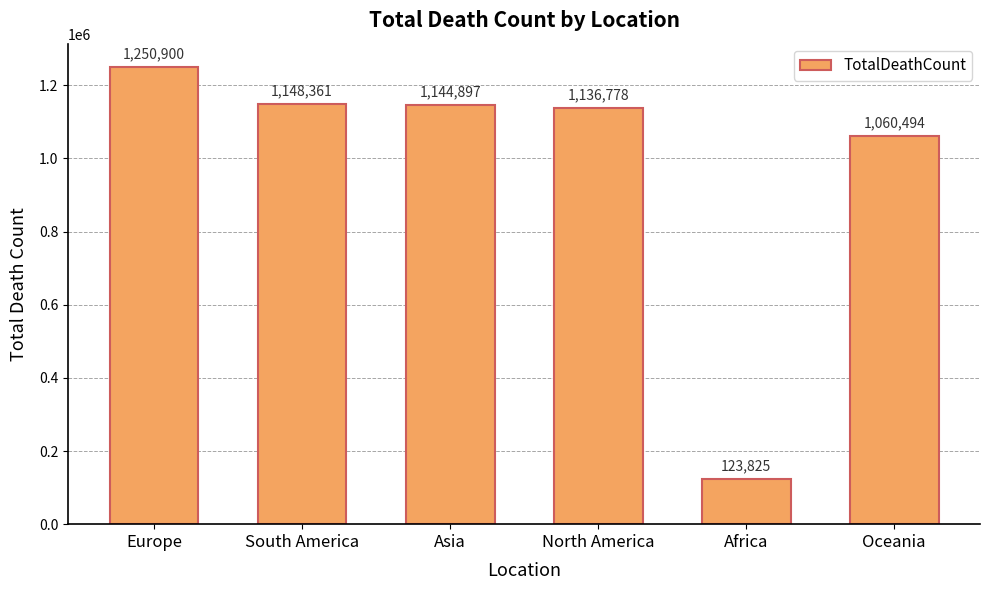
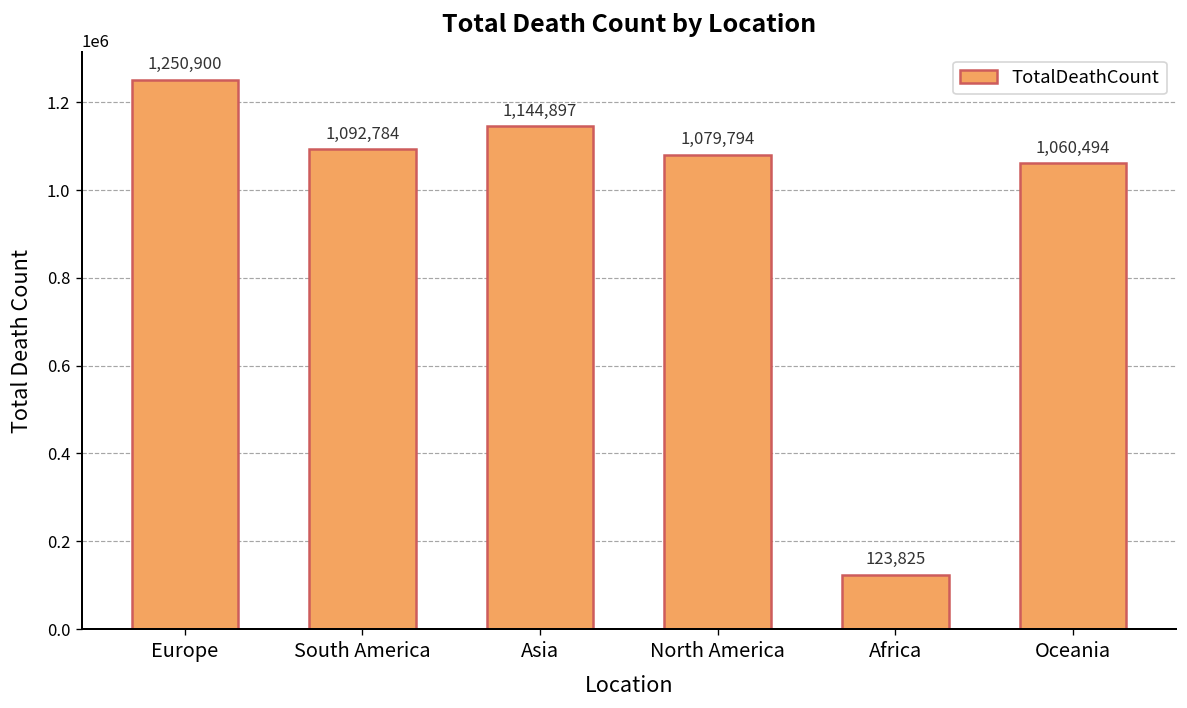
  {
    "Europe": "1,250,900",
-   "South America": "1,148,361",
+   "South America": "1,092,784",
    "Asia": "1,144,897",
-   "North America": "1,136,778",
+   "North America": "1,079,794",
    "Africa": "123,825",
    "Oceania": "1,060,494"
  }
